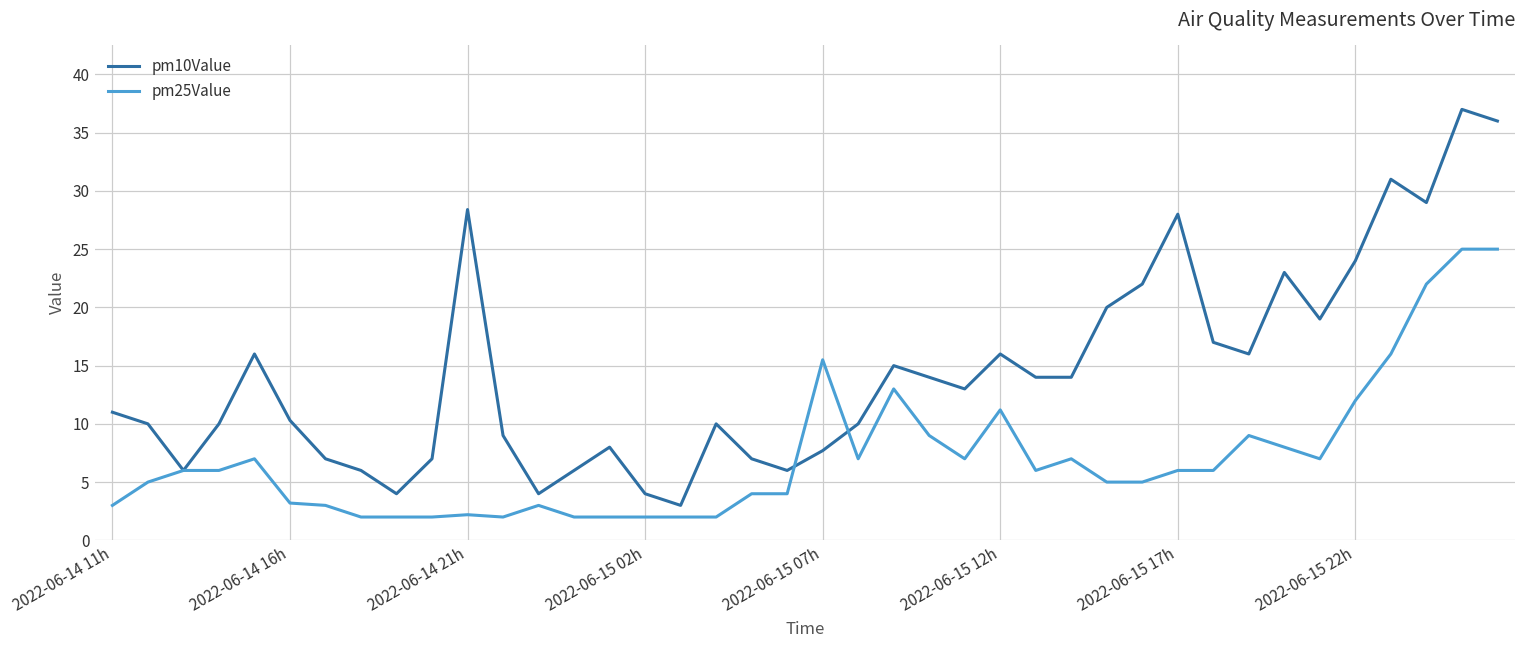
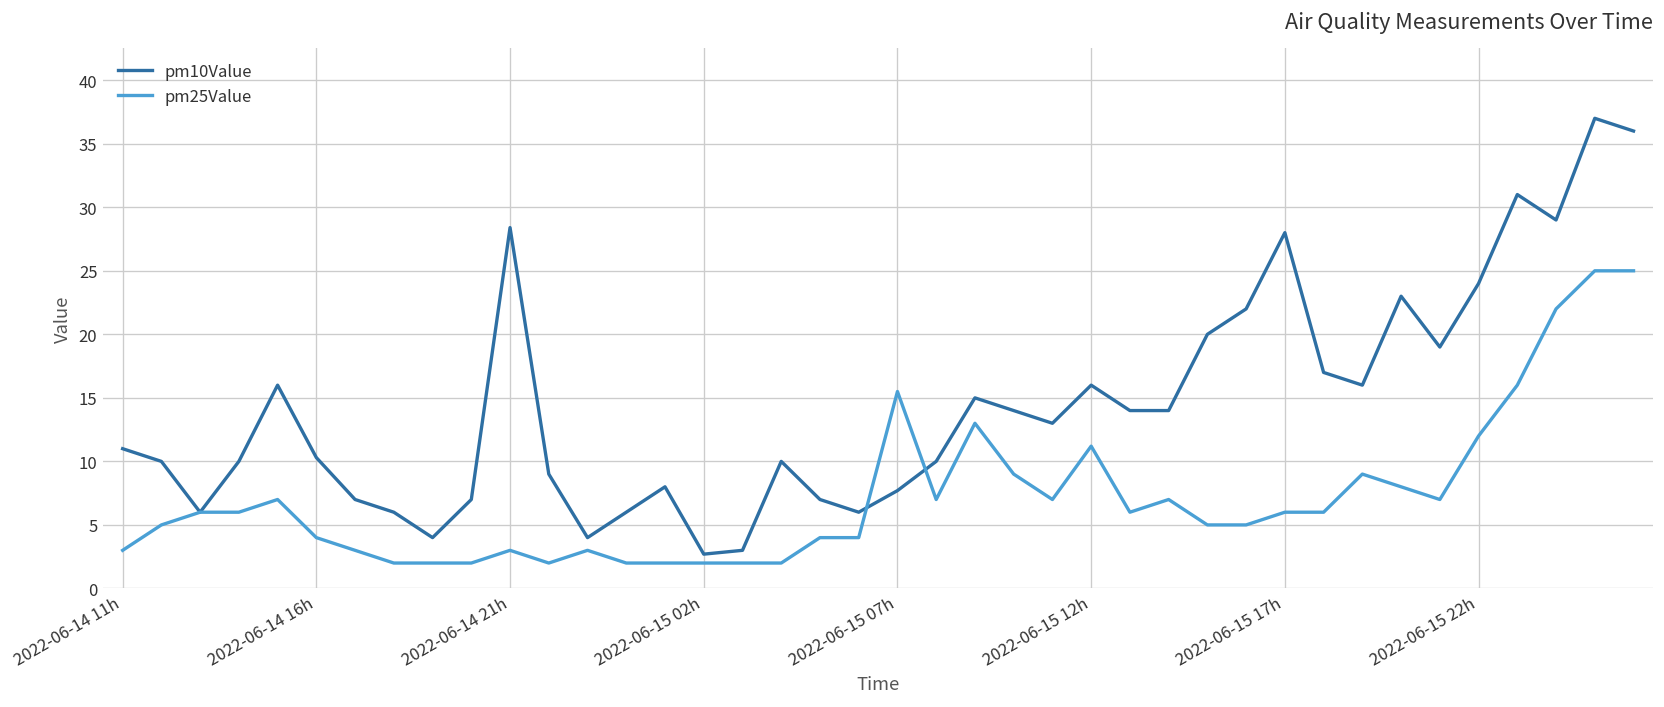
  {
    "pm10Value": {
      "2022-06-14 11h": 11.0,
      "2022-06-14 16h": 10.3,
      "2022-06-14 21h": 28.4,
-     "2022-06-15 02h": 4.0,
+     "2022-06-15 02h": 2.7,
      "2022-06-15 07h": 7.7,
      "2022-06-15 12h": 16.0,
      "2022-06-15 17h": 28.0,
      "2022-06-15 22h": 24.0
    },
    "pm25Value": {
      "2022-06-14 11h": 3.0,
-     "2022-06-14 16h": 3.2,
-     "2022-06-14 21h": 2.2,
+     "2022-06-14 16h": 4.0,
+     "2022-06-14 21h": 3.0,
      "2022-06-15 02h": 2.0,
      "2022-06-15 07h": 15.5,
      "2022-06-15 12h": 11.2,
      "2022-06-15 17h": 6.0,
      "2022-06-15 22h": 12.0
    }
  }
